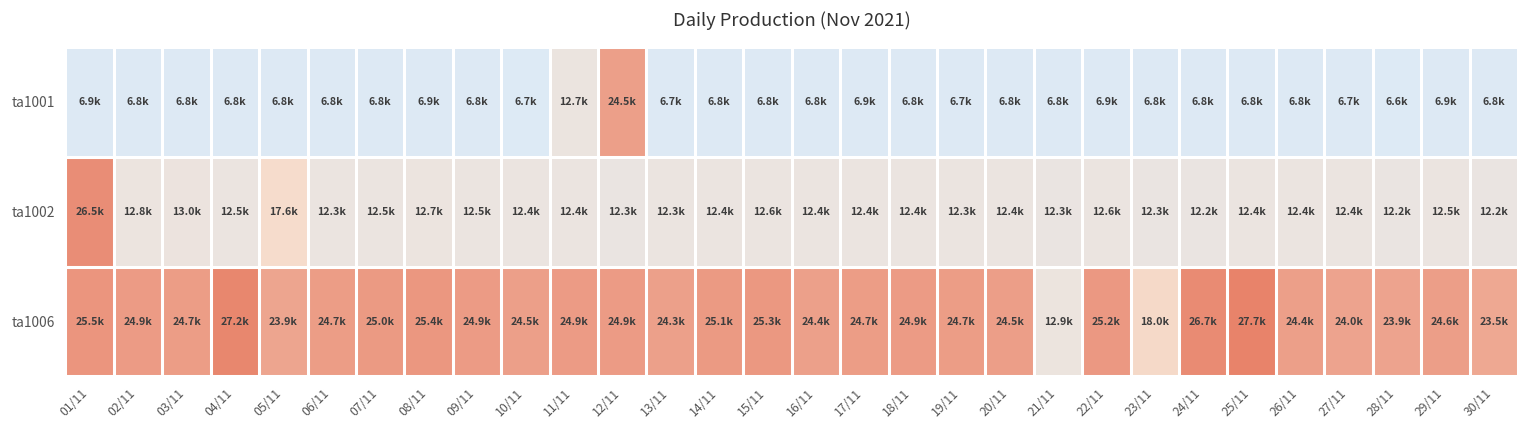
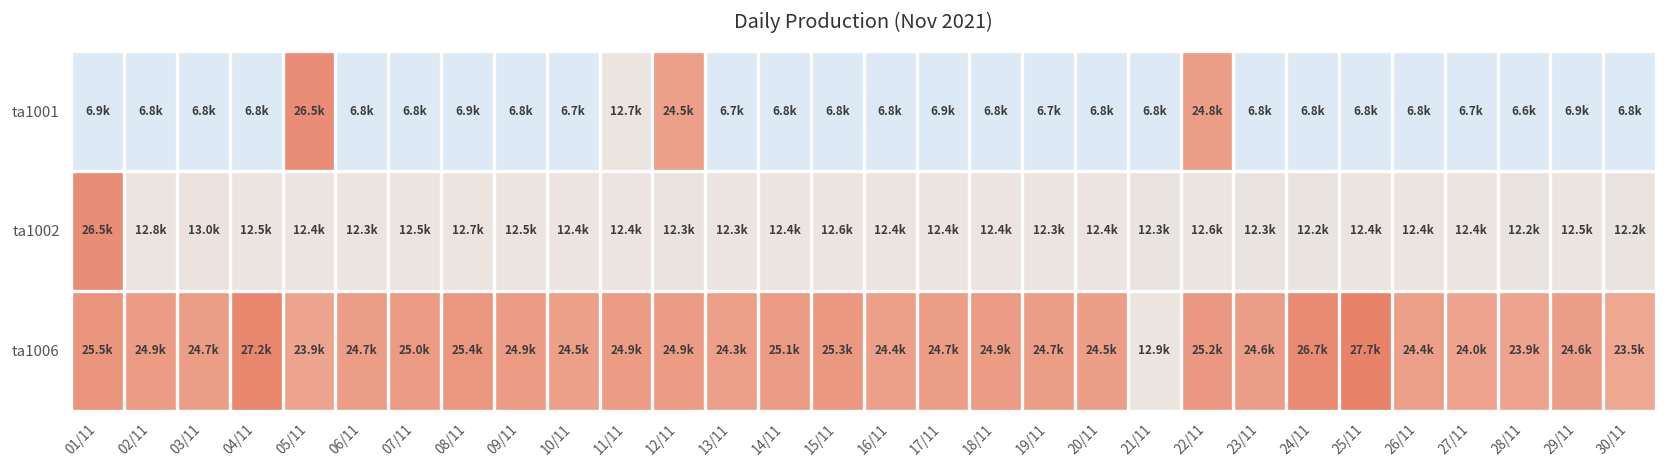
  {
    "ta1001": {
      "01/11": "6.9k",
      "02/11": "6.8k",
      "03/11": "6.8k",
      "04/11": "6.8k",
-     "05/11": "6.8k",
+     "05/11": "26.5k",
      "06/11": "6.8k",
      "07/11": "6.8k",
      "08/11": "6.9k",
      "09/11": "6.8k",
      "10/11": "6.7k",
      "11/11": "12.7k",
      "12/11": "24.5k",
      "13/11": "6.7k",
      "14/11": "6.8k",
      "15/11": "6.8k",
      "16/11": "6.8k",
      "17/11": "6.9k",
      "18/11": "6.8k",
      "19/11": "6.7k",
      "20/11": "6.8k",
      "21/11": "6.8k",
-     "22/11": "6.9k",
+     "22/11": "24.8k",
      "23/11": "6.8k",
      "24/11": "6.8k",
      "25/11": "6.8k",
      "26/11": "6.8k",
      "27/11": "6.7k",
      "28/11": "6.6k",
      "29/11": "6.9k",
      "30/11": "6.8k"
    },
    "ta1002": {
      "01/11": "26.5k",
      "02/11": "12.8k",
      "03/11": "13.0k",
      "04/11": "12.5k",
-     "05/11": "17.6k",
+     "05/11": "12.4k",
      "06/11": "12.3k",
      "07/11": "12.5k",
      "08/11": "12.7k",
      "09/11": "12.5k",
      "10/11": "12.4k",
      "11/11": "12.4k",
      "12/11": "12.3k",
      "13/11": "12.3k",
      "14/11": "12.4k",
      "15/11": "12.6k",
      "16/11": "12.4k",
      "17/11": "12.4k",
      "18/11": "12.4k",
      "19/11": "12.3k",
      "20/11": "12.4k",
      "21/11": "12.3k",
      "22/11": "12.6k",
      "23/11": "12.3k",
      "24/11": "12.2k",
      "25/11": "12.4k",
      "26/11": "12.4k",
      "27/11": "12.4k",
      "28/11": "12.2k",
      "29/11": "12.5k",
      "30/11": "12.2k"
    },
    "ta1006": {
      "01/11": "25.5k",
      "02/11": "24.9k",
      "03/11": "24.7k",
      "04/11": "27.2k",
      "05/11": "23.9k",
      "06/11": "24.7k",
      "07/11": "25.0k",
      "08/11": "25.4k",
      "09/11": "24.9k",
      "10/11": "24.5k",
      "11/11": "24.9k",
      "12/11": "24.9k",
      "13/11": "24.3k",
      "14/11": "25.1k",
      "15/11": "25.3k",
      "16/11": "24.4k",
      "17/11": "24.7k",
      "18/11": "24.9k",
      "19/11": "24.7k",
      "20/11": "24.5k",
      "21/11": "12.9k",
      "22/11": "25.2k",
-     "23/11": "18.0k",
+     "23/11": "24.6k",
      "24/11": "26.7k",
      "25/11": "27.7k",
      "26/11": "24.4k",
      "27/11": "24.0k",
      "28/11": "23.9k",
      "29/11": "24.6k",
      "30/11": "23.5k"
    }
  }
